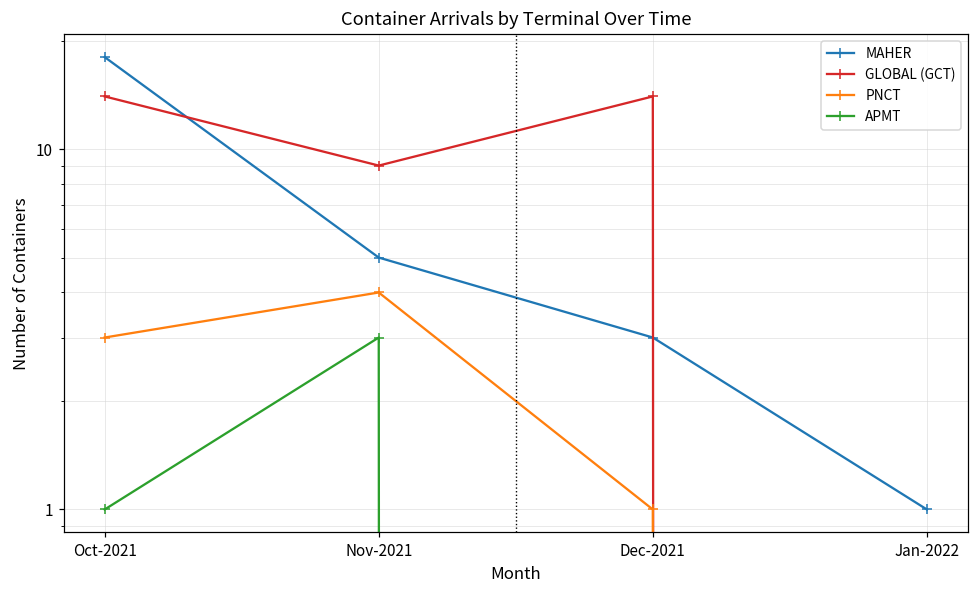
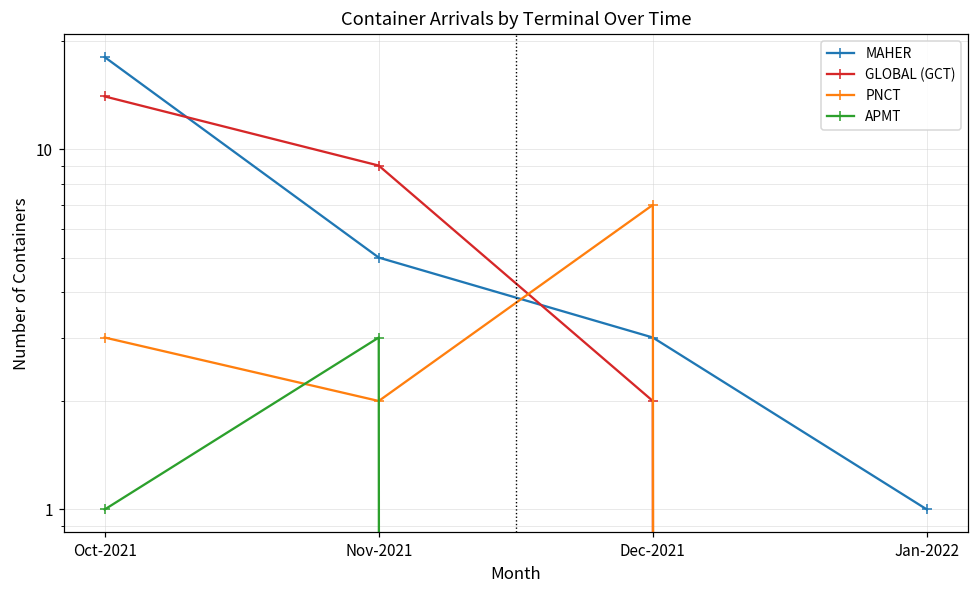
  {
    "MAHER": {
      "Oct-2021": 18,
      "Nov-2021": 5,
      "Dec-2021": 3,
      "Jan-2022": 1
    },
    "GLOBAL (GCT)": {
      "Oct-2021": 14,
      "Nov-2021": 9,
-     "Dec-2021": 14
+     "Dec-2021": 2
    },
    "PNCT": {
      "Oct-2021": 3,
-     "Nov-2021": 4,
-     "Dec-2021": 1
+     "Nov-2021": 2,
+     "Dec-2021": 7
    },
    "APMT": {
      "Oct-2021": 1,
      "Nov-2021": 3
    }
  }
